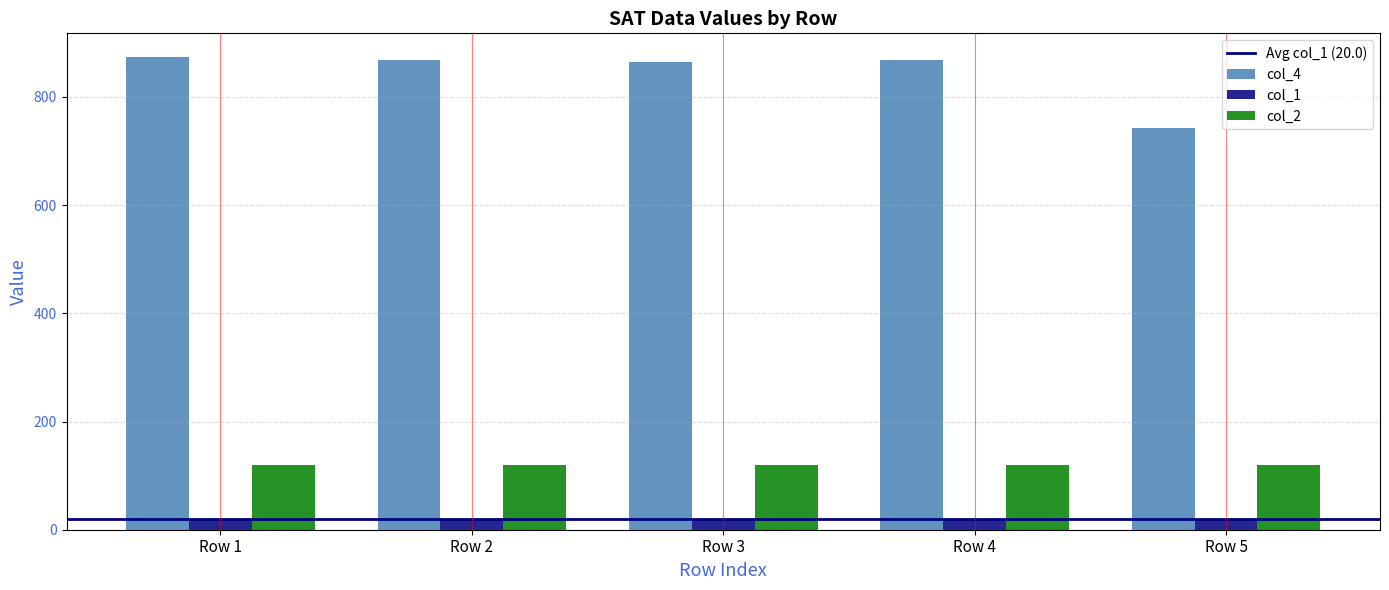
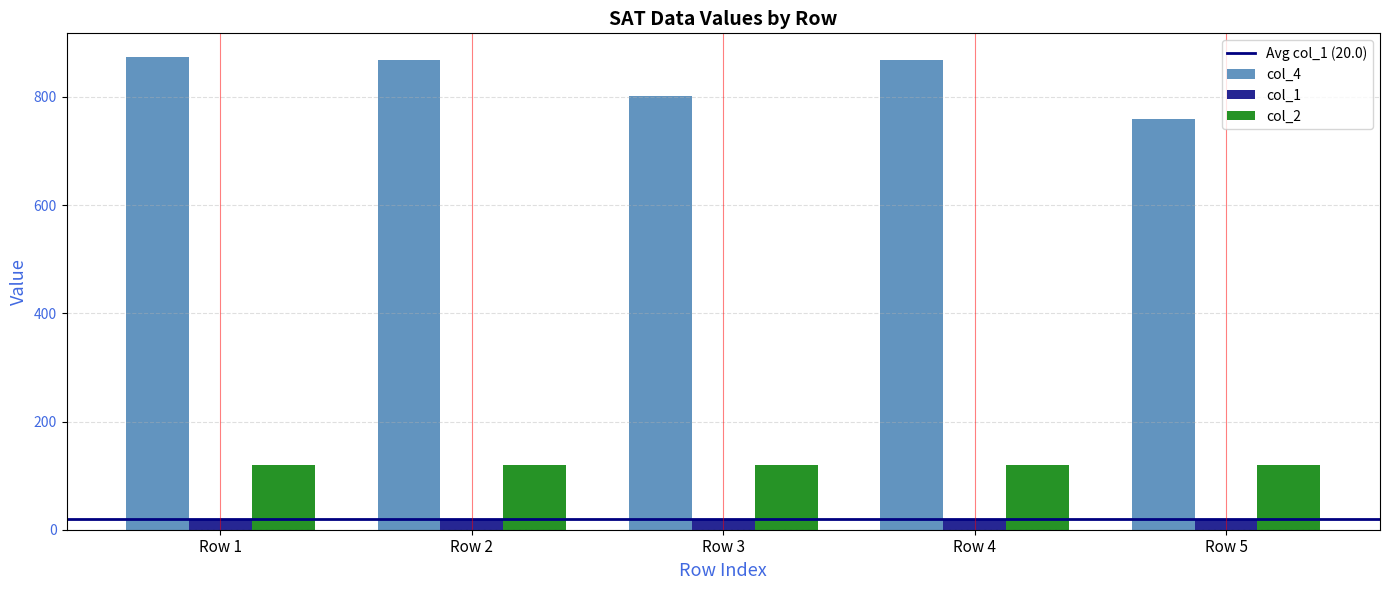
  {
    "col_4": {
      "Row 1": 870,
      "Row 2": 870,
-     "Row 3": 870,
+     "Row 3": 800,
      "Row 4": 870,
-     "Row 5": 740
+     "Row 5": 760
    },
    "col_1": {
      "Row 1": 20,
      "Row 2": 20,
      "Row 3": 20,
      "Row 4": 20,
      "Row 5": 20
    },
    "col_2": {
      "Row 1": 120,
      "Row 2": 120,
      "Row 3": 120,
      "Row 4": 120,
      "Row 5": 120
    }
  }
